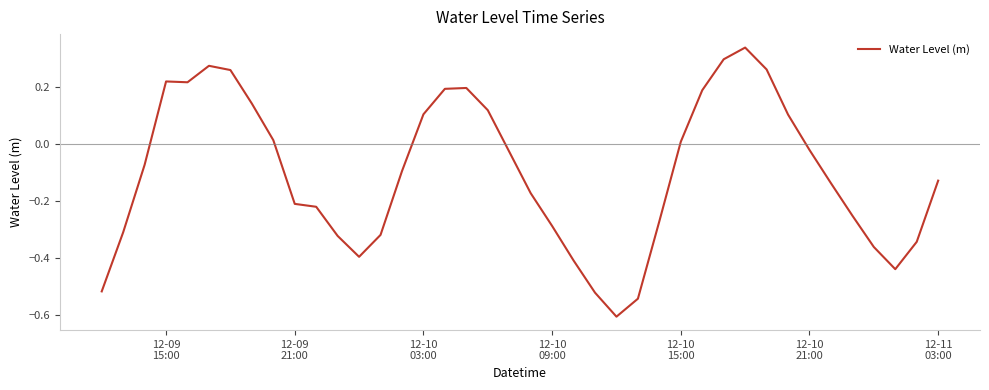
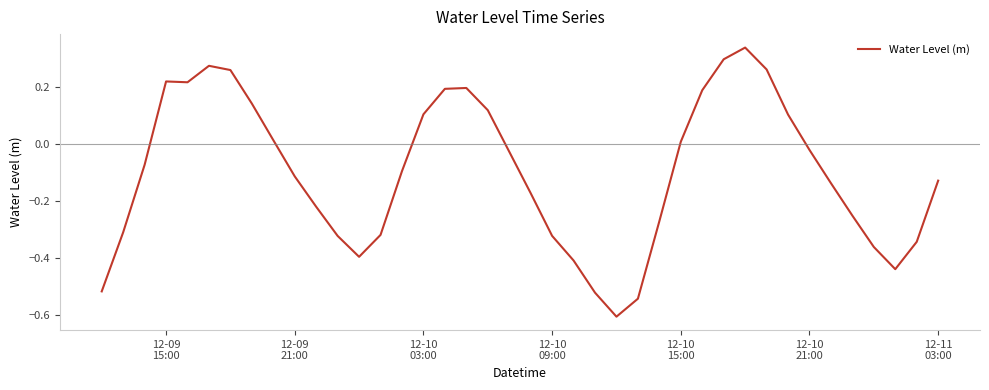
  {
    "12-09 15:00": 0.22,
-   "12-09 21:00": -0.21,
+   "12-09 21:00": -0.11,
    "12-10 03:00": 0.10,
-   "12-10 09:00": -0.29,
+   "12-10 09:00": -0.32,
    "12-10 15:00": 0.01,
    "12-10 21:00": -0.02,
    "12-11 03:00": -0.13
  }
